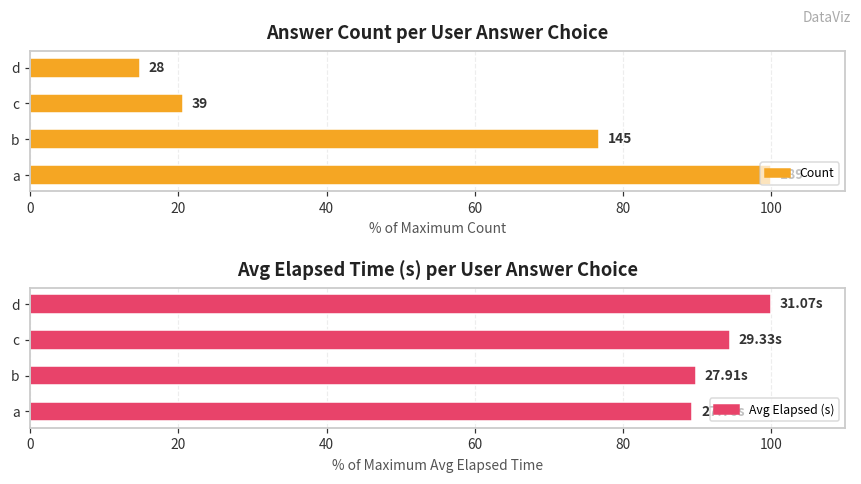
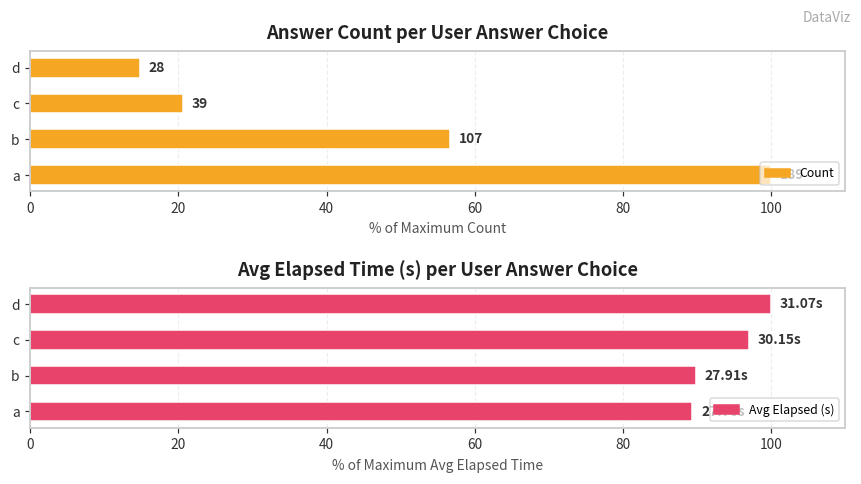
  {
    "Answer Count per User Answer Choice": {
-     "b": "145"
+     "b": "107"
    },
    "Avg Elapsed Time (s) per User Answer Choice": {
-     "c": "29.33s"
+     "c": "30.15s"
    }
  }
